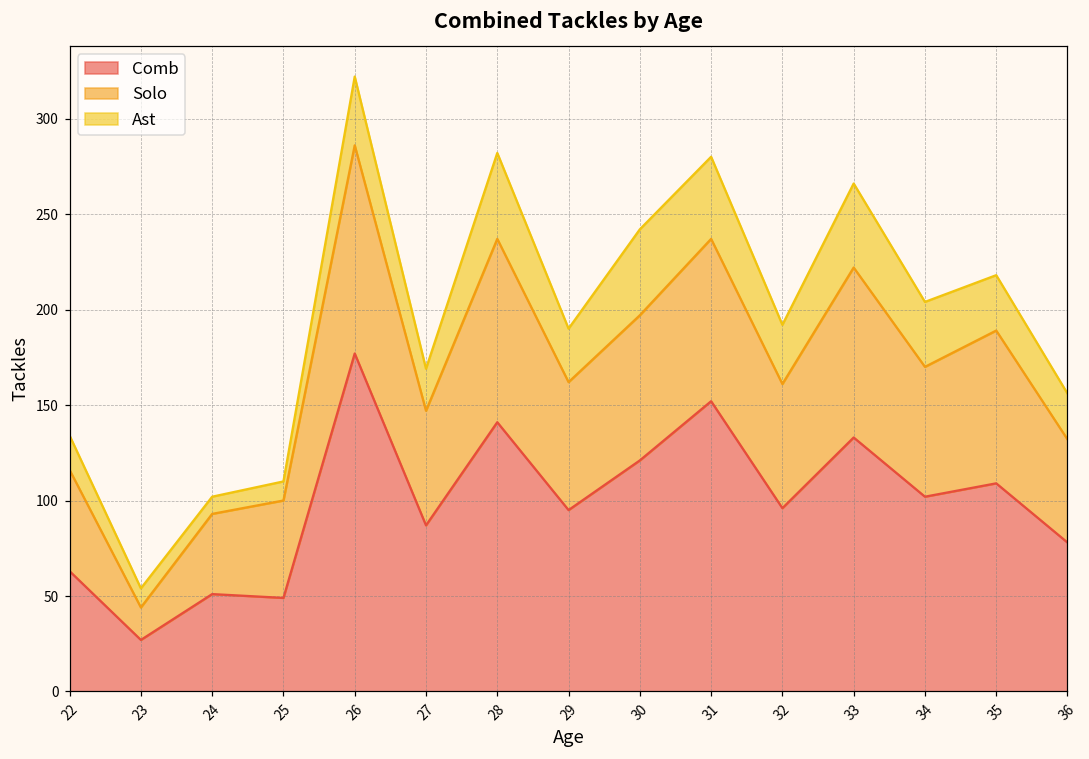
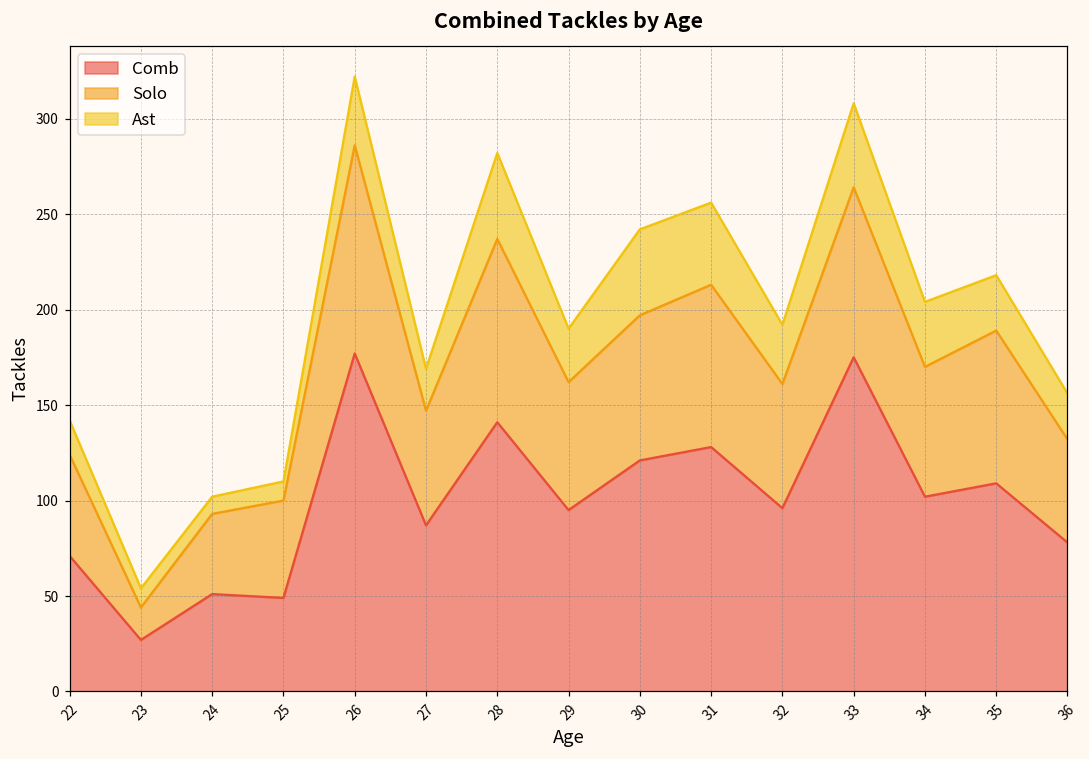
  {
    "Comb": {
-     "22": 63,
+     "22": 71,
      "23": 27,
      "24": 51,
      "25": 49,
      "26": 177,
      "27": 87,
      "28": 141,
      "29": 95,
      "30": 121,
-     "31": 152,
+     "31": 128,
      "32": 96,
-     "33": 133,
+     "33": 175,
      "34": 102,
      "35": 109,
      "36": 78
    }
  }
